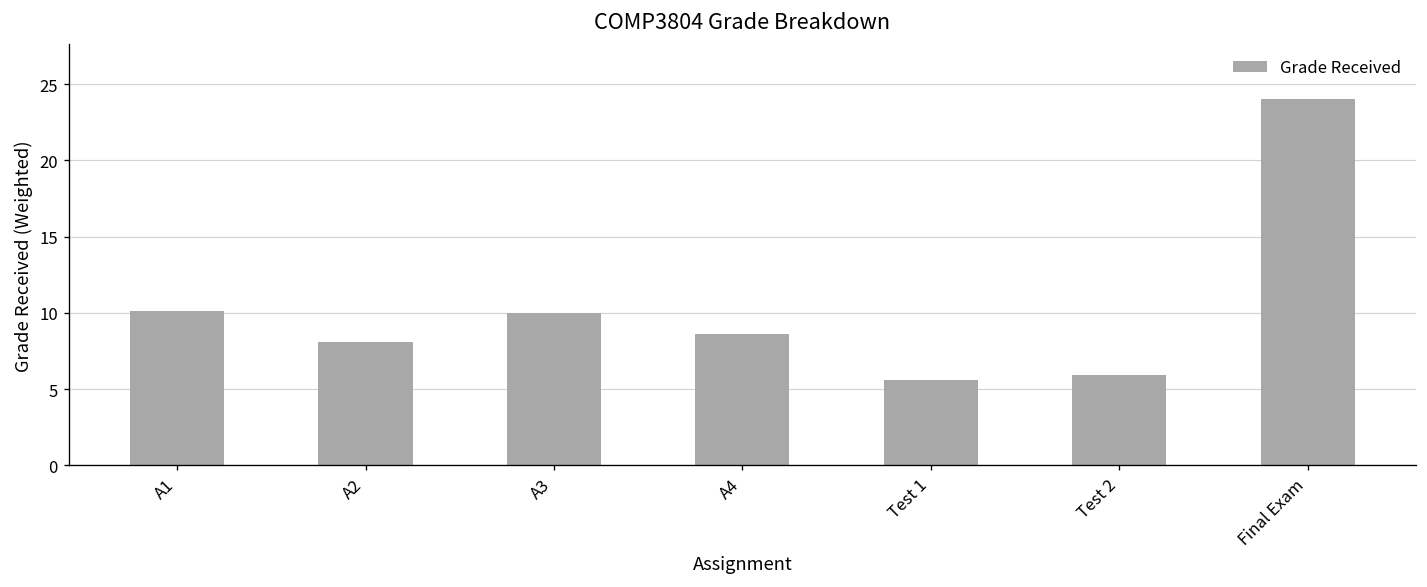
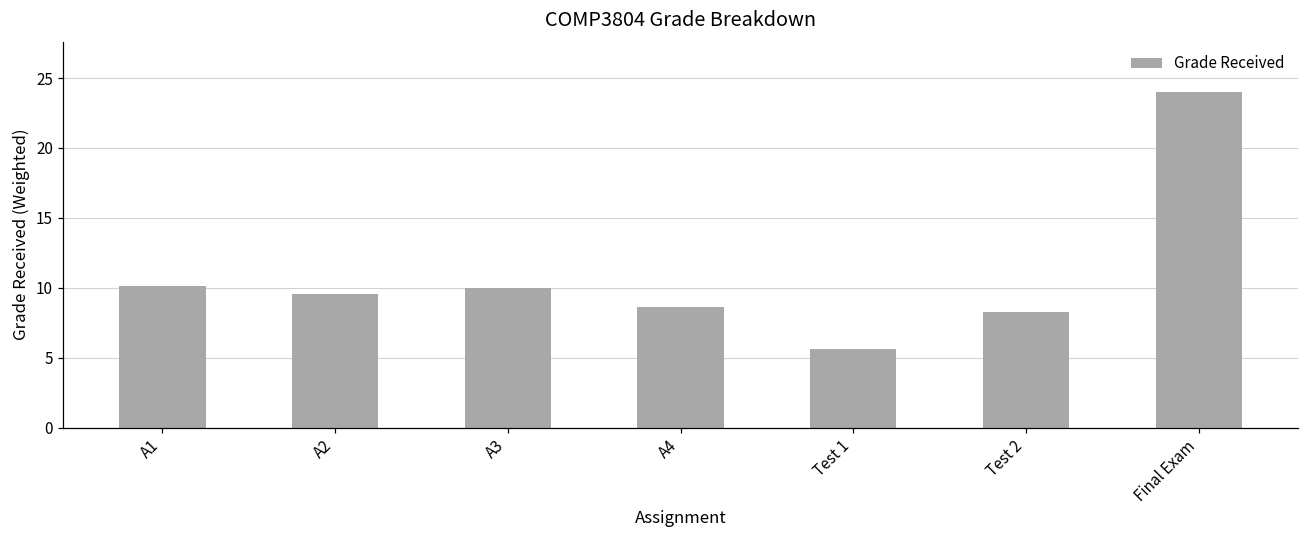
  {
    "A1": 10.1,
-   "A2": 8.1,
+   "A2": 9.5,
    "A3": 10.0,
    "A4": 8.6,
    "Test 1": 5.6,
-   "Test 2": 5.9,
+   "Test 2": 8.3,
    "Final Exam": 24.0
  }
